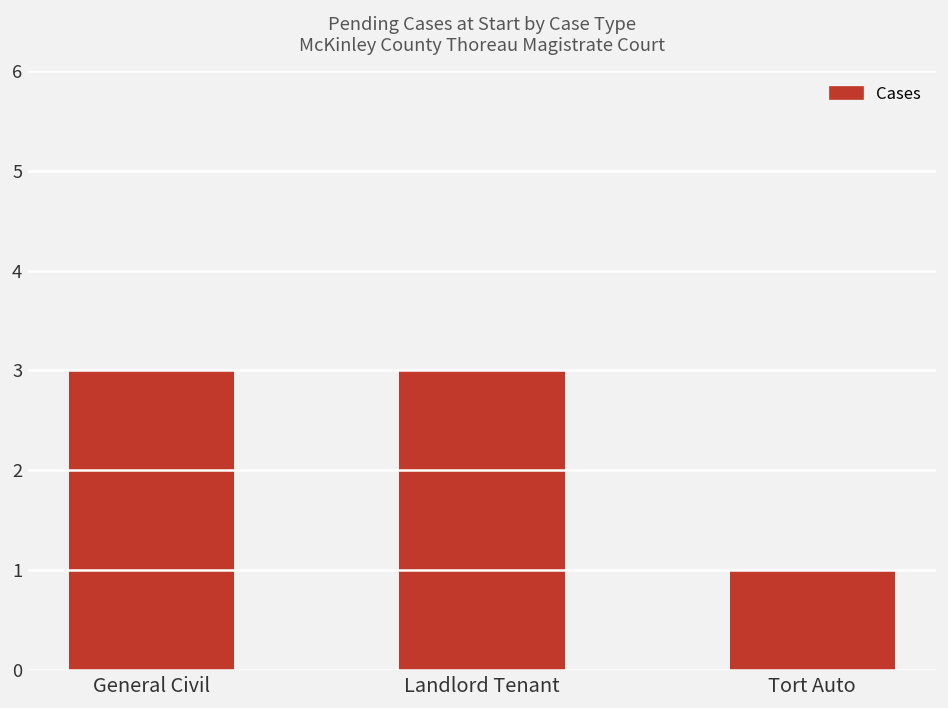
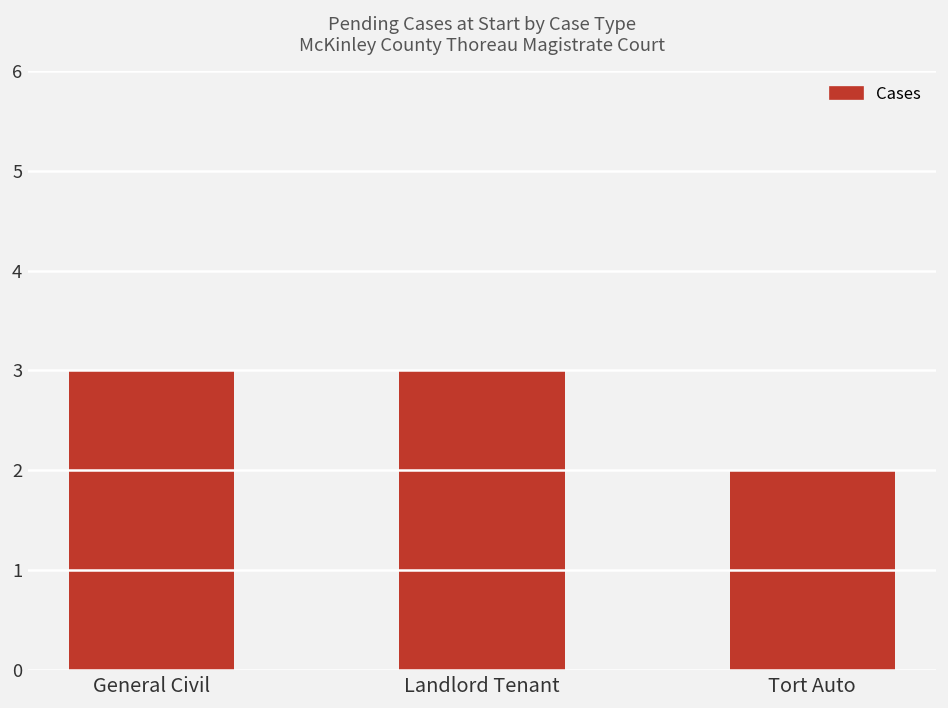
  {
    "General Civil": 3,
    "Landlord Tenant": 3,
-   "Tort Auto": 1
+   "Tort Auto": 2
  }
